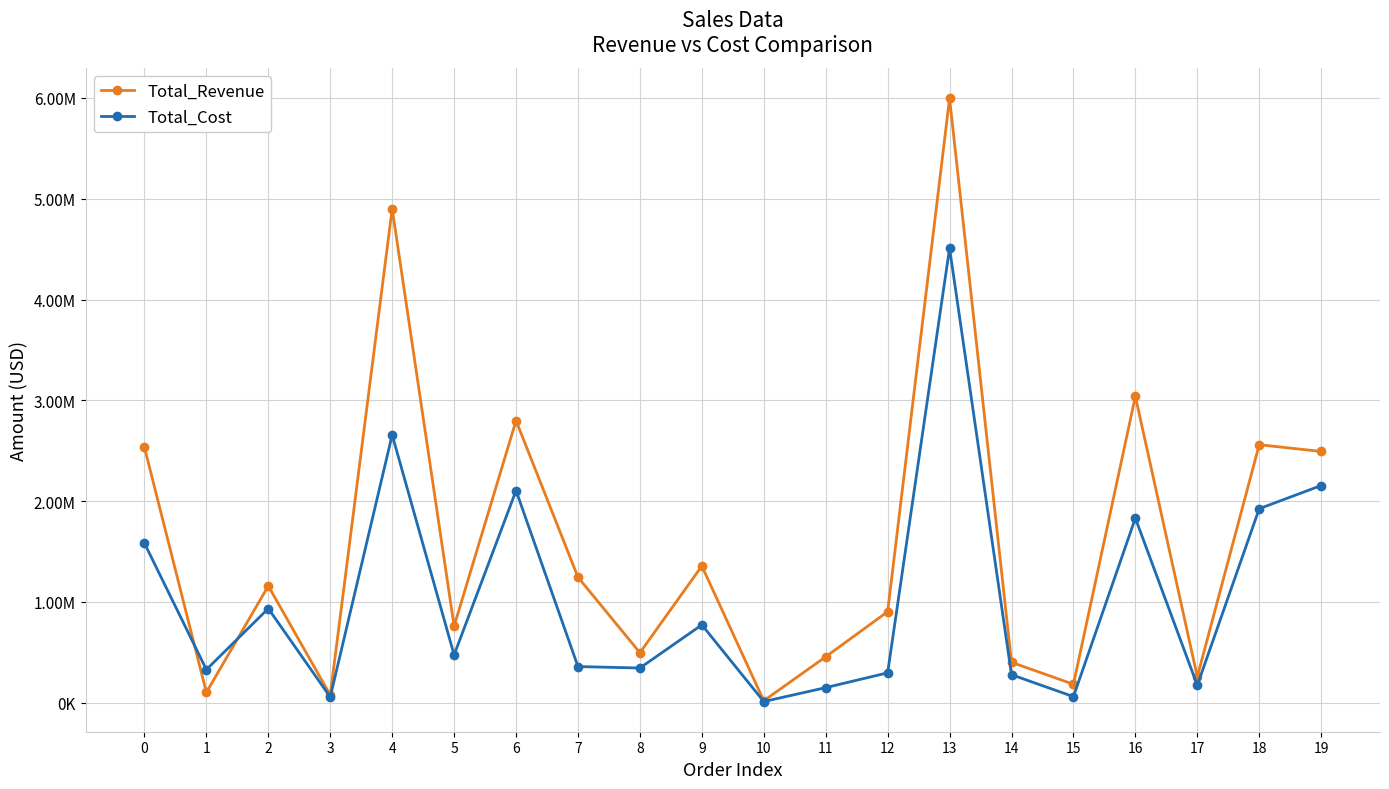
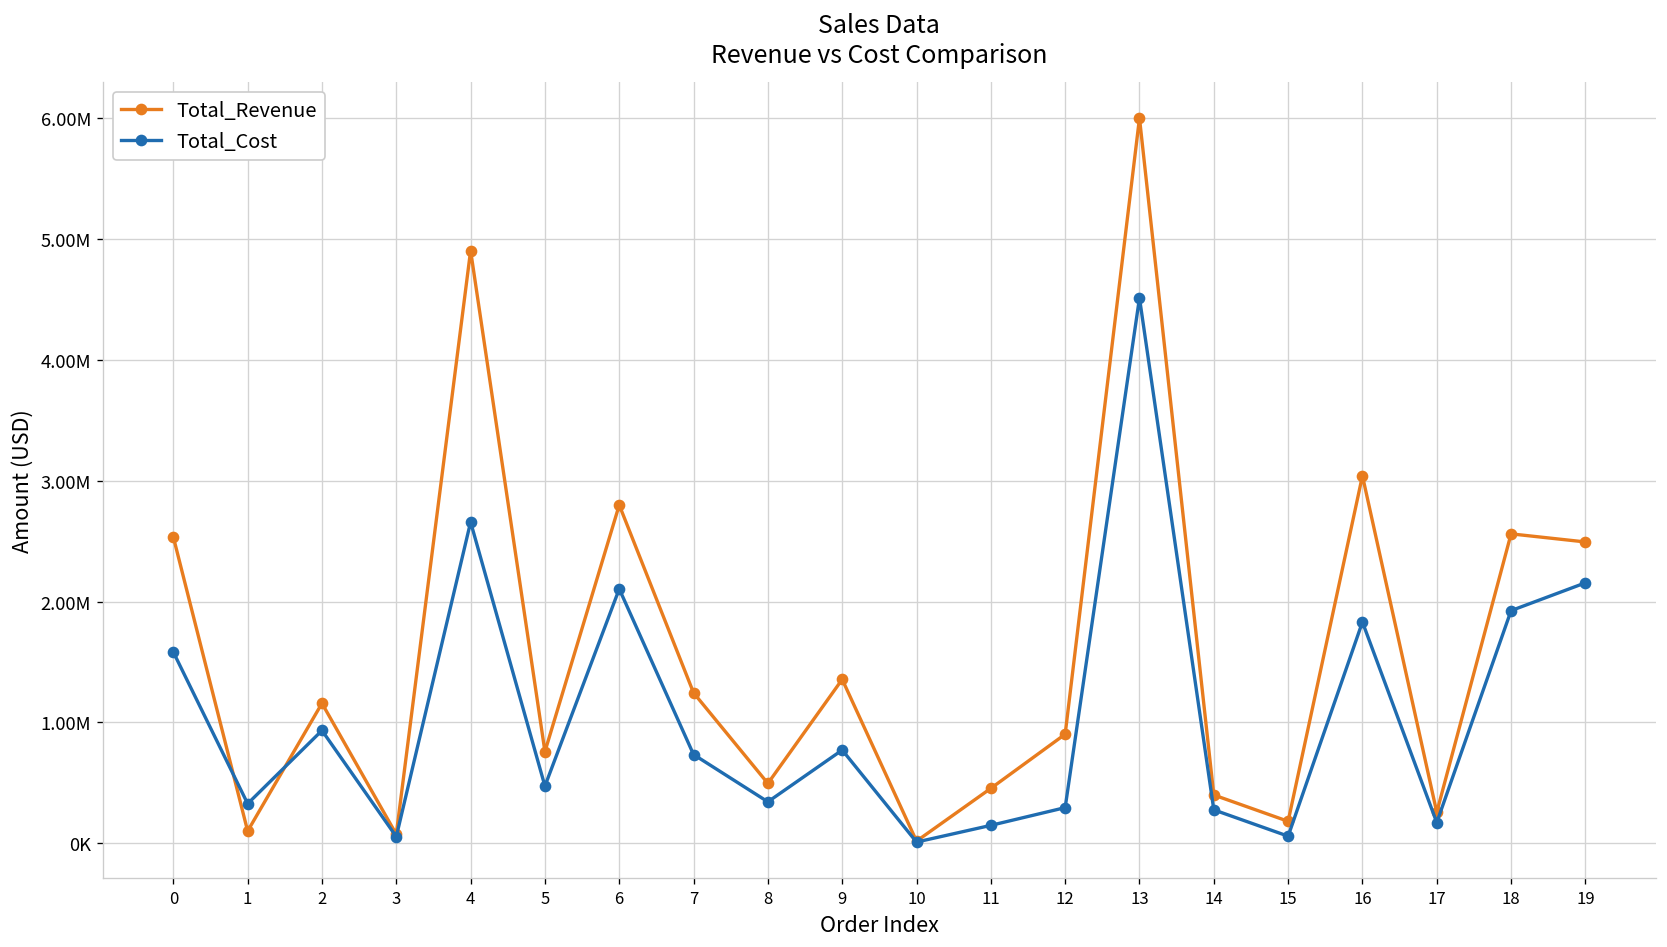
  {
    "Total_Revenue": {
      "0": 2530000,
      "1": 100000,
      "2": 1160000,
      "4": 4900000,
      "5": 760000,
      "6": 2800000,
      "7": 1250000,
      "8": 500000,
      "9": 1360000,
      "11": 460000,
      "12": 900000,
      "13": 6000000,
      "14": 400000,
      "15": 180000,
      "16": 3040000,
      "17": 260000,
      "18": 2560000,
      "19": 2490000
    },
    "Total_Cost": {
      "0": 1580000,
      "1": 330000,
      "2": 930000,
      "4": 2660000,
      "5": 470000,
      "6": 2100000,
-     "7": 360000,
+     "7": 730000,
      "8": 340000,
      "9": 770000,
      "11": 150000,
      "12": 300000,
      "13": 4510000,
      "14": 280000,
      "15": 60000,
      "16": 1830000,
      "17": 170000,
      "18": 1920000,
      "19": 2150000
    }
  }
